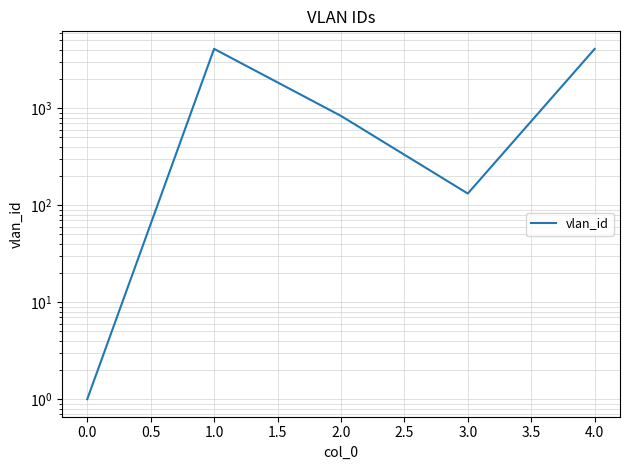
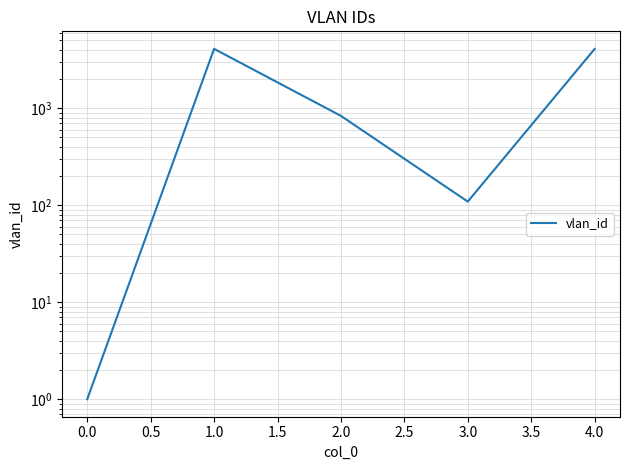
  {
    "0.0": 1,
    "1.0": 4100,
    "2.0": 800,
-   "3.0": 130,
+   "3.0": 110,
    "4.0": 4100
  }
